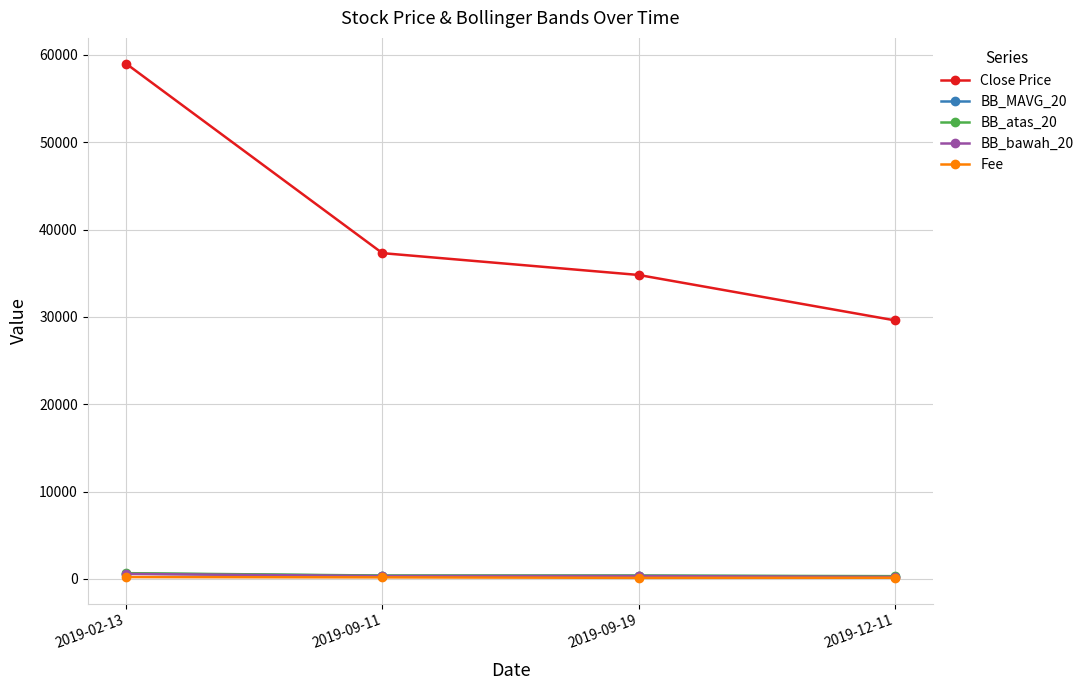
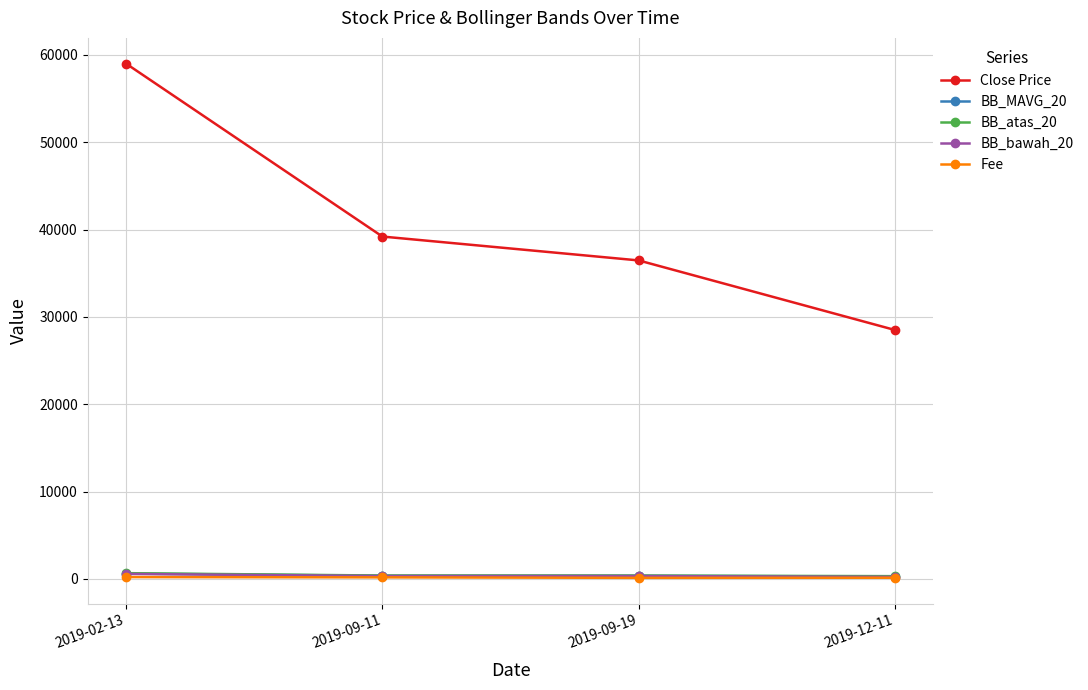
  {
    "Close Price": {
      "2019-02-13": 59000,
-     "2019-09-11": 37000,
-     "2019-09-19": 35000,
-     "2019-12-11": 30000
+     "2019-09-11": 39000,
+     "2019-09-19": 36000,
+     "2019-12-11": 28000
    },
    "Fee": {
      "2019-02-13": 0
    }
  }
